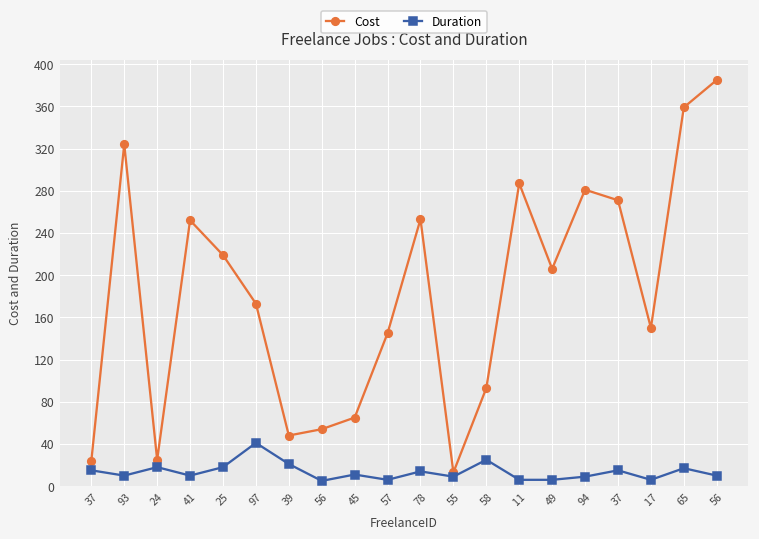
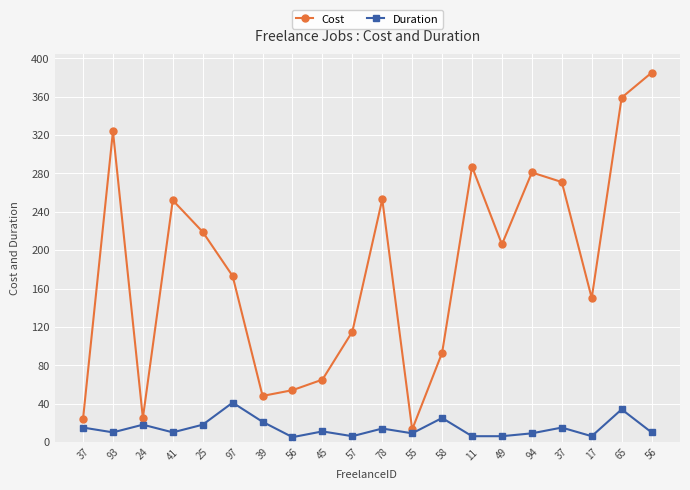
  {
    "Cost": {
      "93": 320,
      "24": 30,
      "41": 250,
      "25": 220,
      "97": 170,
      "39": 50,
      "45": 70,
-     "57": 150,
+     "57": 120,
      "78": 250,
      "55": 10,
      "58": 90,
      "11": 290,
      "49": 210,
      "94": 280,
      "17": 150,
      "65": 360
    },
    "Duration": {
      "93": 10,
      "24": 20,
      "41": 10,
      "25": 20,
      "97": 40,
      "39": 20,
      "45": 10,
      "57": 10,
      "78": 10,
      "55": 10,
      "58": 30,
      "11": 10,
      "49": 10,
      "94": 10,
      "17": 10,
-     "65": 20
+     "65": 30
    }
  }
